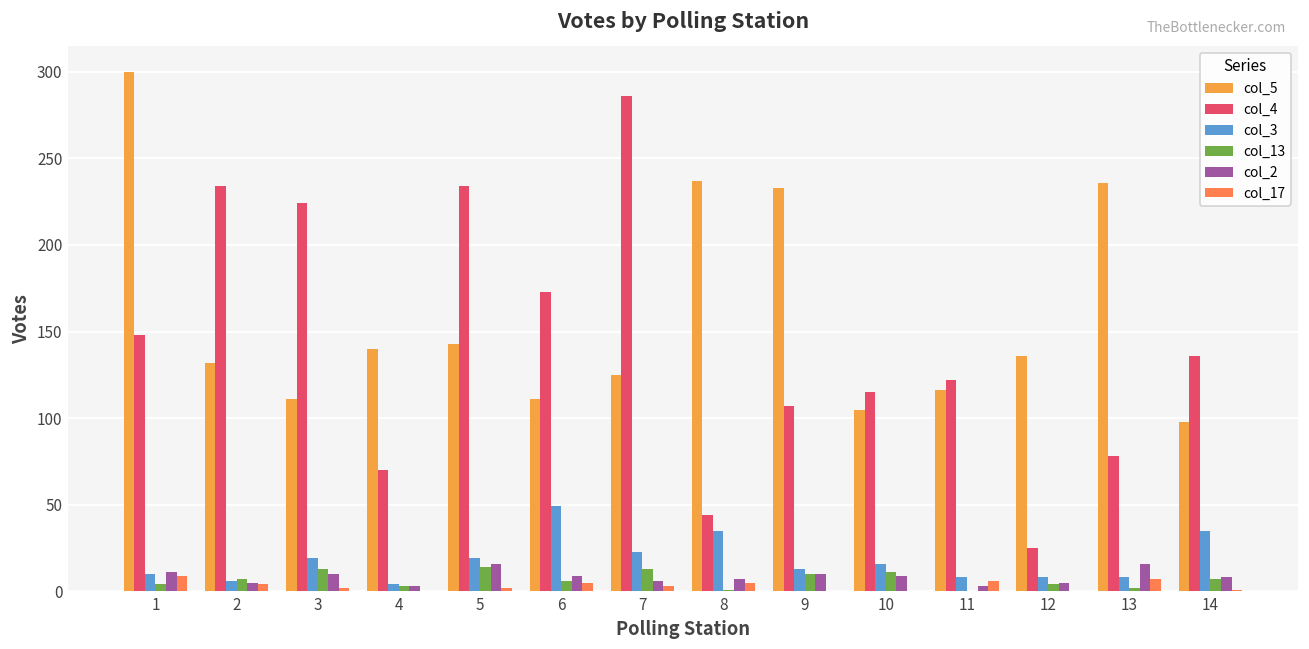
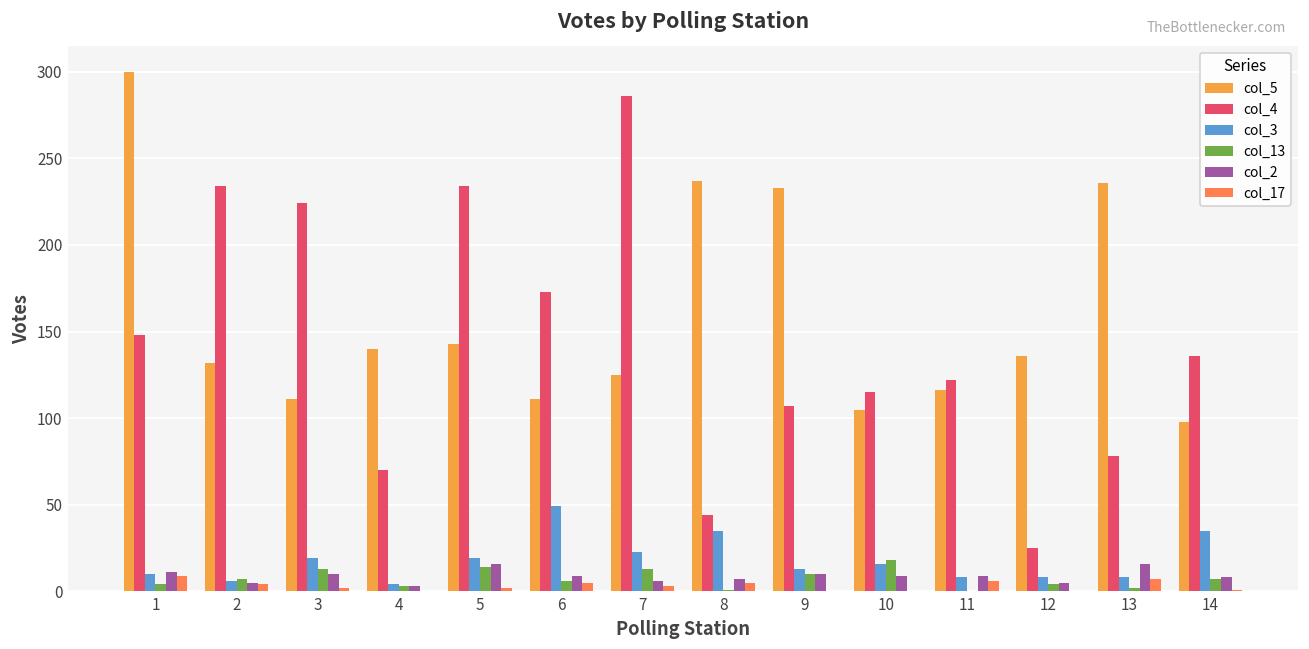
  {
    "col_4": {
      "1": 148,
      "2": 234,
      "3": 224,
      "4": 70,
      "5": 234,
      "6": 173,
      "7": 286,
      "8": 44,
      "9": 107,
      "10": 115,
      "11": 122,
      "12": 25,
      "13": 78,
      "14": 136
    },
    "col_3": {
      "1": 10,
      "2": 6,
      "3": 19,
      "4": 4,
      "5": 19,
      "6": 49,
      "7": 23,
      "8": 35,
      "9": 13,
      "10": 16,
      "11": 8,
      "12": 8,
      "13": 8,
      "14": 35
    },
    "col_13": {
      "1": 4,
      "2": 7,
      "3": 13,
      "4": 3,
      "5": 14,
      "6": 6,
      "7": 13,
      "9": 10,
-     "10": 11,
+     "10": 18,
      "11": 0,
      "12": 4,
      "13": 2,
      "14": 7
    },
    "col_2": {
      "1": 11,
      "2": 5,
      "3": 10,
      "4": 3,
      "5": 16,
      "6": 9,
      "7": 6,
      "8": 7,
      "9": 10,
      "10": 9,
-     "11": 3,
+     "11": 9,
      "12": 5,
      "13": 16,
      "14": 8
    }
  }
